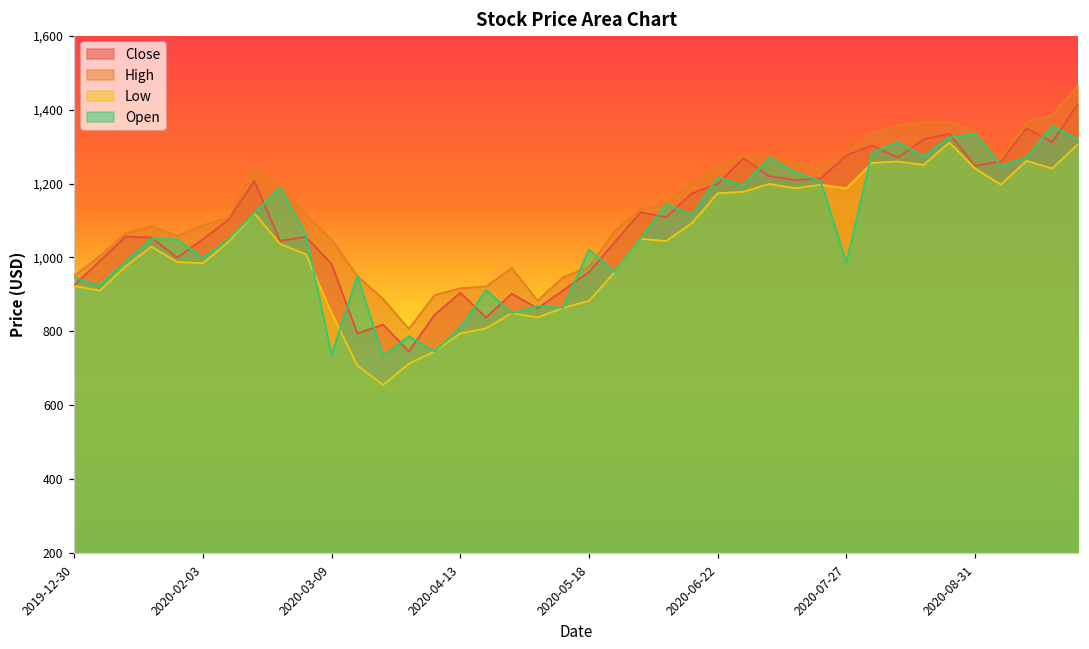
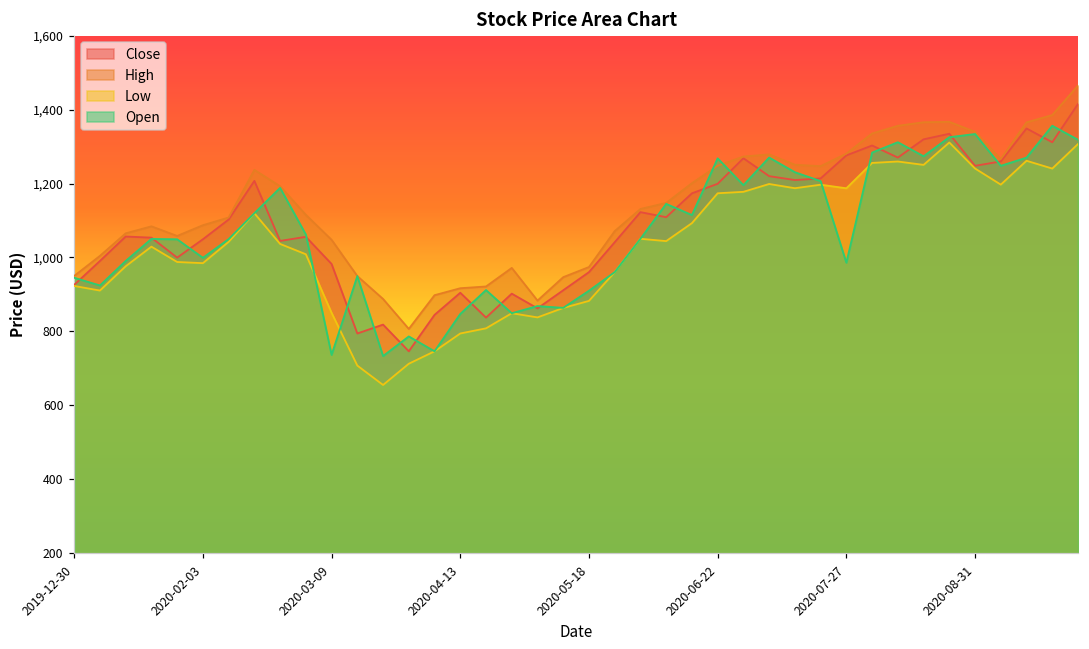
  {
    "Open": {
      "2020-02-03": "1,000",
      "2020-03-09": "740",
-     "2020-04-13": "810",
-     "2020-05-18": "1,020",
-     "2020-06-22": "1,220",
+     "2020-04-13": "850",
+     "2020-05-18": "910",
+     "2020-06-22": "1,270",
      "2020-07-27": "990"
    }
  }
